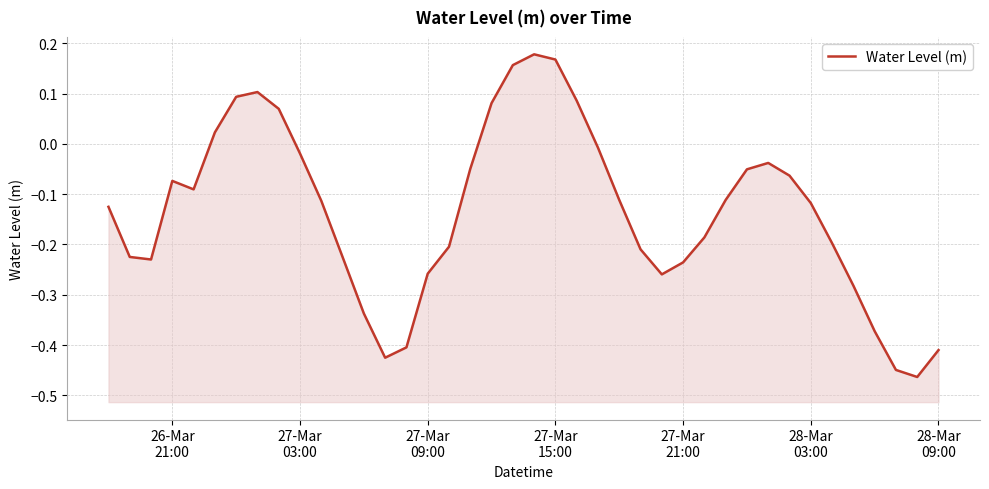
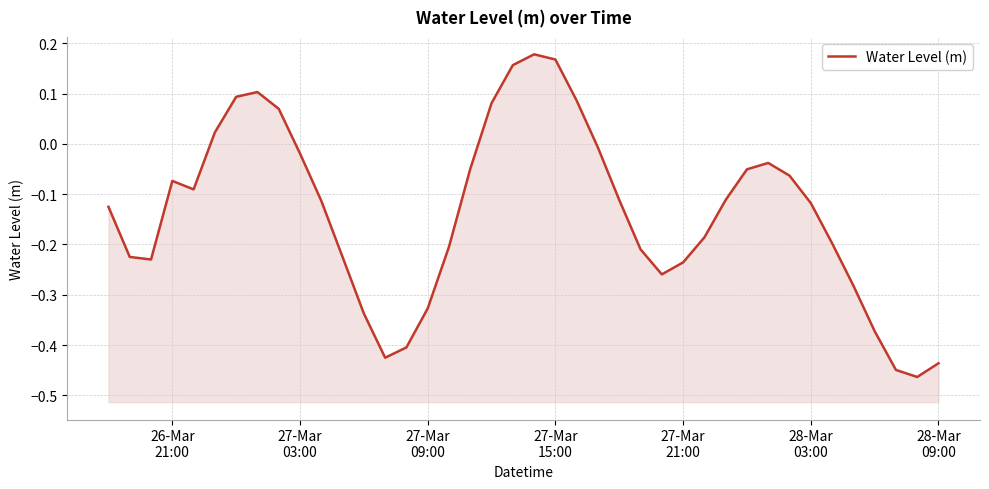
  {
    "26-Mar 21:00": -0.07,
    "27-Mar 03:00": -0.02,
-   "27-Mar 09:00": -0.26,
+   "27-Mar 09:00": -0.33,
    "27-Mar 15:00": 0.17,
    "27-Mar 21:00": -0.24,
    "28-Mar 03:00": -0.12,
-   "28-Mar 09:00": -0.41
+   "28-Mar 09:00": -0.44
  }
